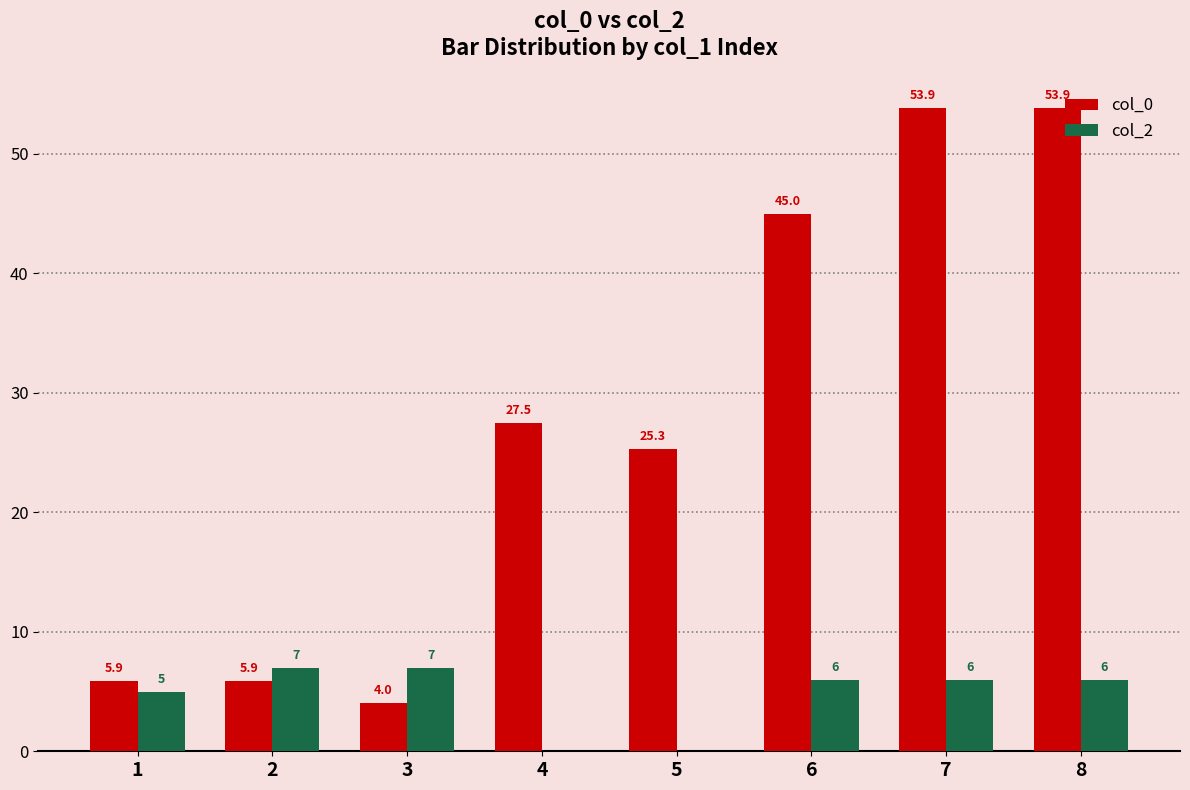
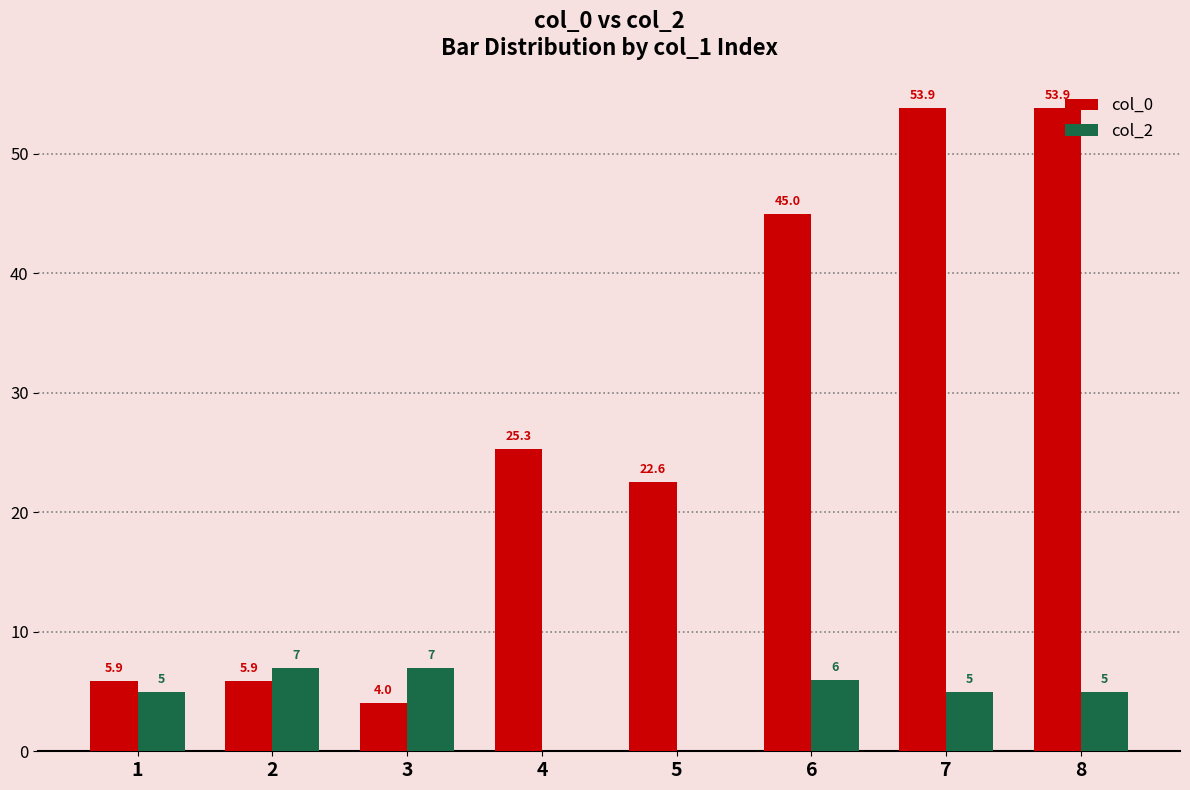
  {
    "col_0": {
      "1": 5.9,
      "2": 5.9,
      "3": 4.0,
-     "4": 27.5,
-     "5": 25.3,
+     "4": 25.3,
+     "5": 22.6,
      "6": 45.0,
      "7": 53.9,
      "8": 53.9
    },
    "col_2": {
      "1": 5,
      "2": 7,
      "3": 7,
      "6": 6,
-     "7": 6,
-     "8": 6
+     "7": 5,
+     "8": 5
    }
  }
